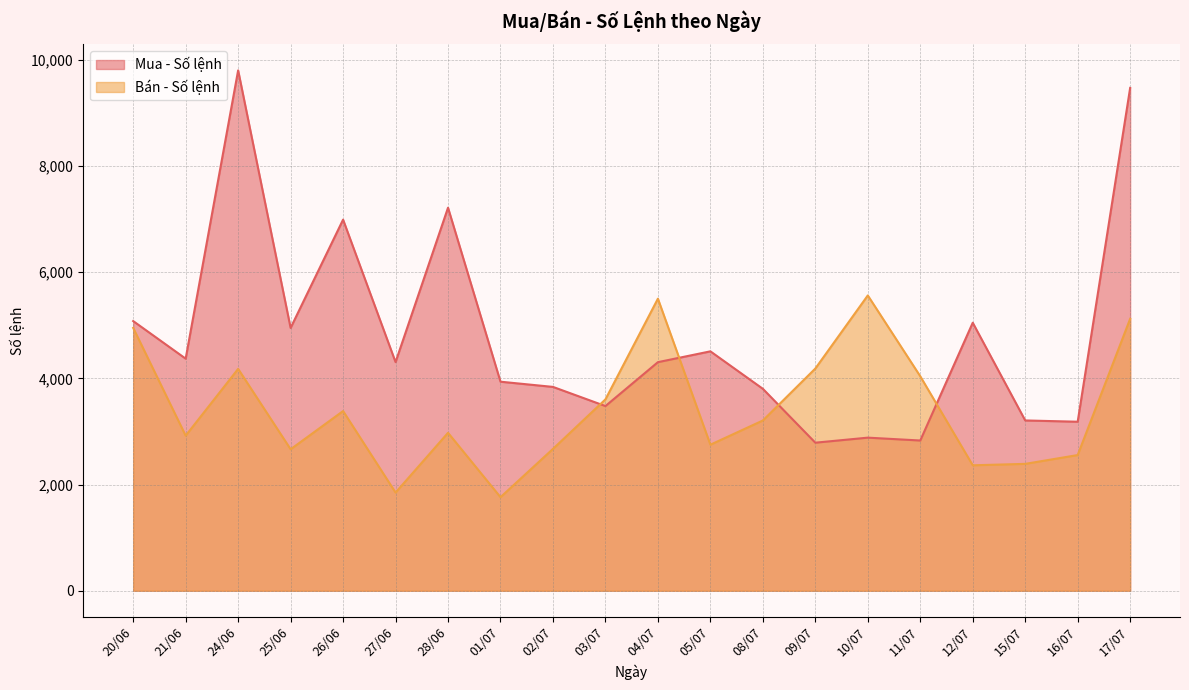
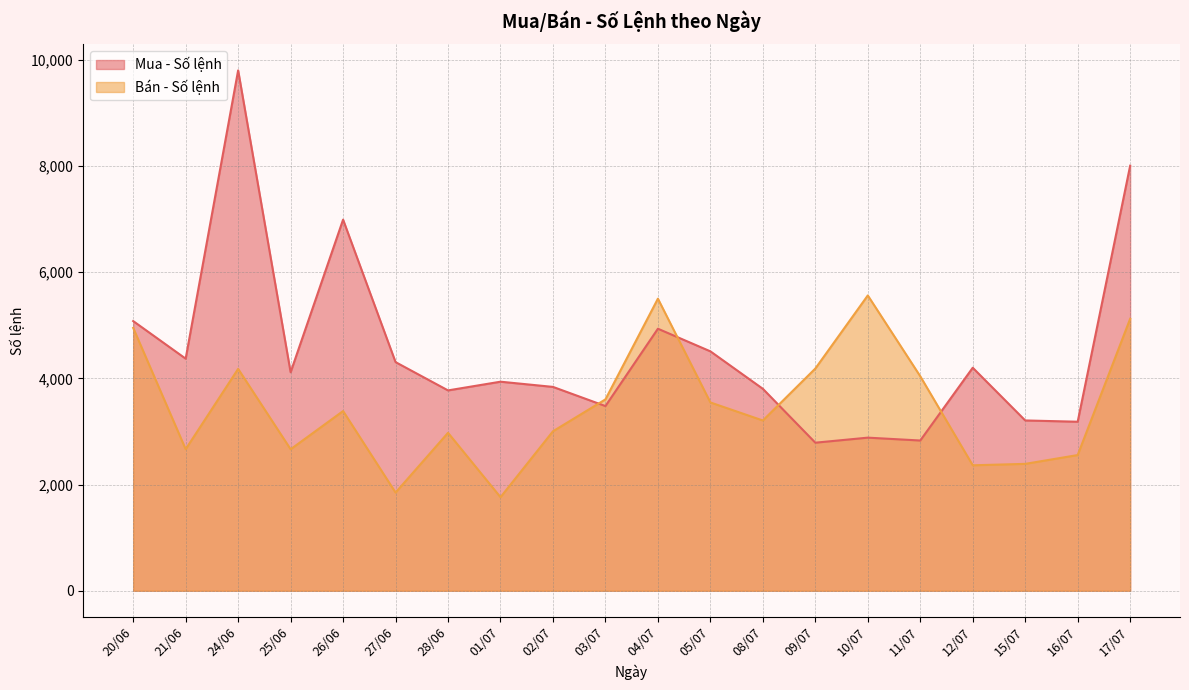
  {
    "Mua - Số lệnh": {
      "20/06": "5,100",
      "21/06": "4,400",
      "24/06": "9,800",
-     "25/06": "5,000",
+     "25/06": "4,100",
      "26/06": "7,000",
      "27/06": "4,300",
-     "28/06": "7,200",
+     "28/06": "3,800",
      "01/07": "3,900",
      "02/07": "3,800",
      "03/07": "3,500",
-     "04/07": "4,300",
+     "04/07": "4,900",
      "05/07": "4,500",
      "08/07": "3,800",
      "09/07": "2,800",
      "10/07": "2,900",
      "11/07": "2,800",
-     "12/07": "5,000",
+     "12/07": "4,200",
      "15/07": "3,200",
      "16/07": "3,200",
-     "17/07": "9,500"
+     "17/07": "8,000"
    },
    "Bán - Số lệnh": {
      "20/06": "5,000",
-     "21/06": "2,900",
+     "21/06": "2,700",
      "24/06": "4,200",
      "25/06": "2,700",
      "26/06": "3,400",
      "27/06": "1,800",
      "28/06": "3,000",
      "01/07": "1,800",
-     "02/07": "2,700",
+     "02/07": "3,000",
      "03/07": "3,600",
      "04/07": "5,500",
-     "05/07": "2,800",
+     "05/07": "3,500",
      "08/07": "3,200",
      "09/07": "4,200",
      "10/07": "5,600",
      "11/07": "4,000",
      "12/07": "2,400",
      "15/07": "2,400",
      "16/07": "2,600",
      "17/07": "5,100"
    }
  }
